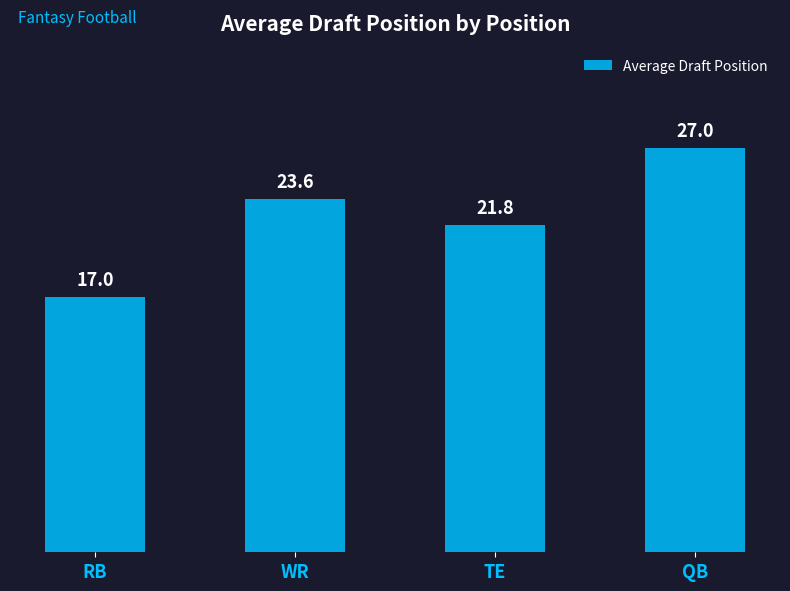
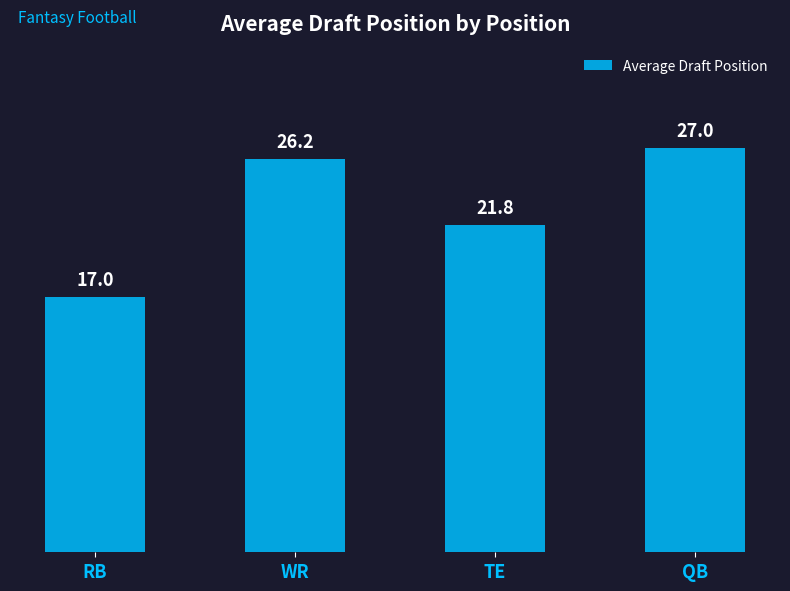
  {
    "RB": 17.0,
-   "WR": 23.6,
+   "WR": 26.2,
    "TE": 21.8,
    "QB": 27.0
  }
